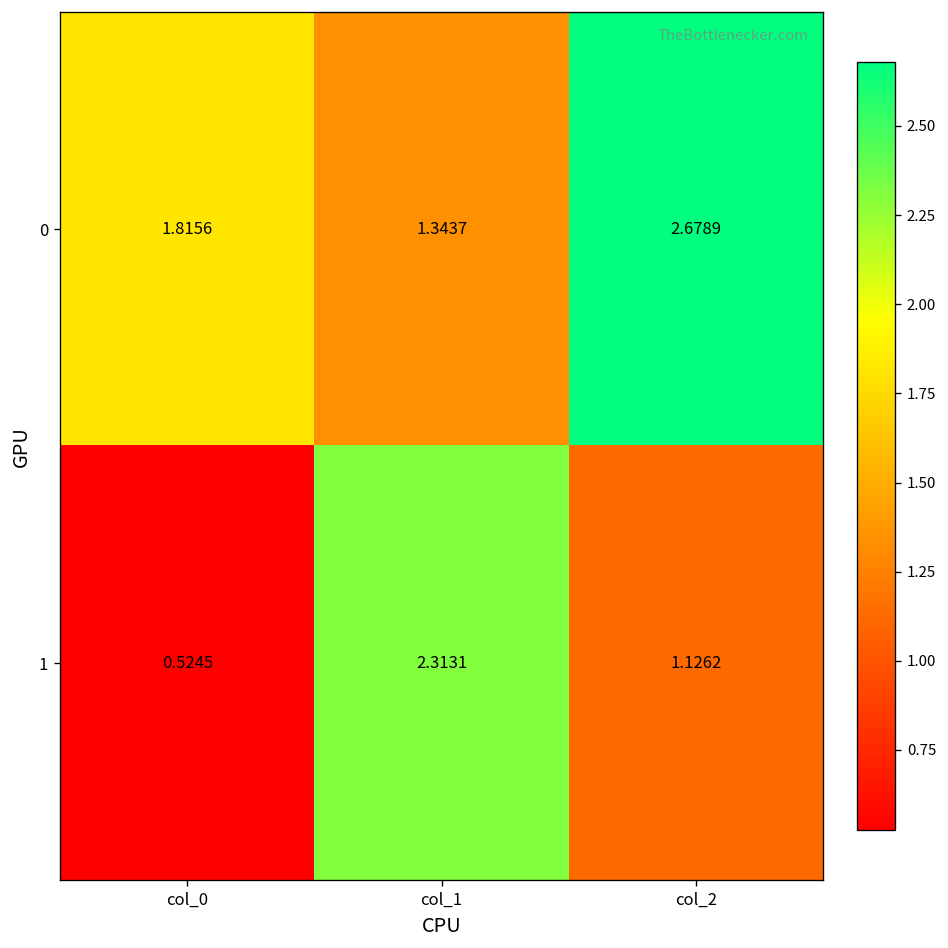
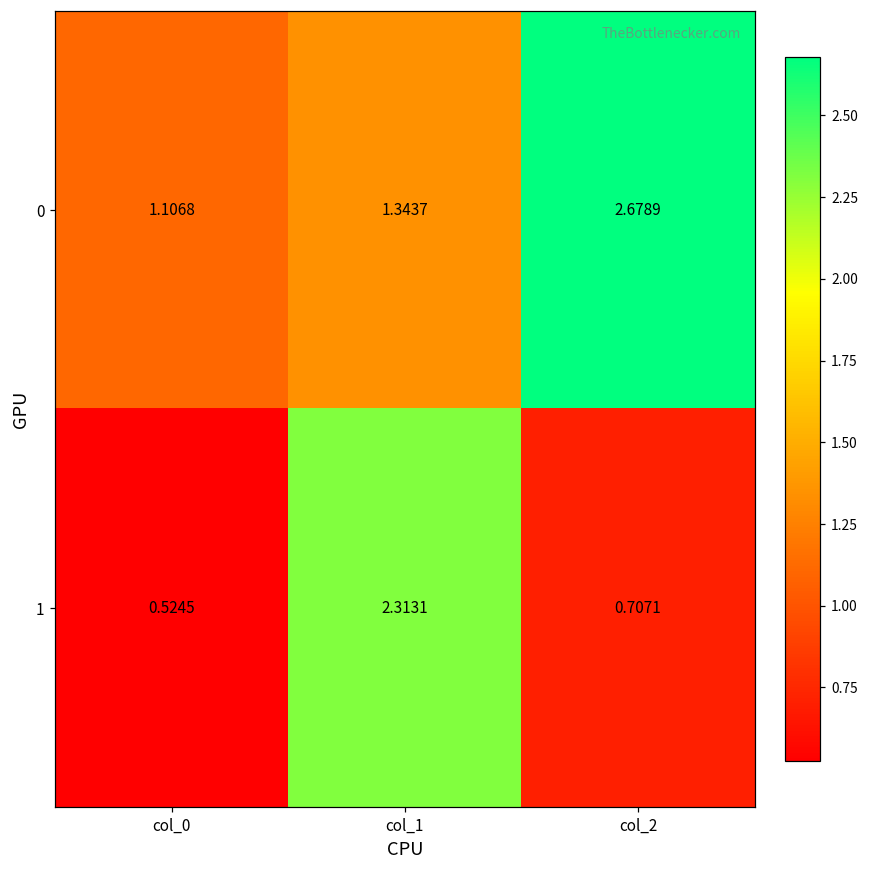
  {
    "0": {
-     "col_0": 1.8156,
+     "col_0": 1.1068,
      "col_1": 1.3437
    },
    "1": {
      "col_0": 0.5245,
      "col_1": 2.3131,
-     "col_2": 1.1262
+     "col_2": 0.7071
    }
  }
